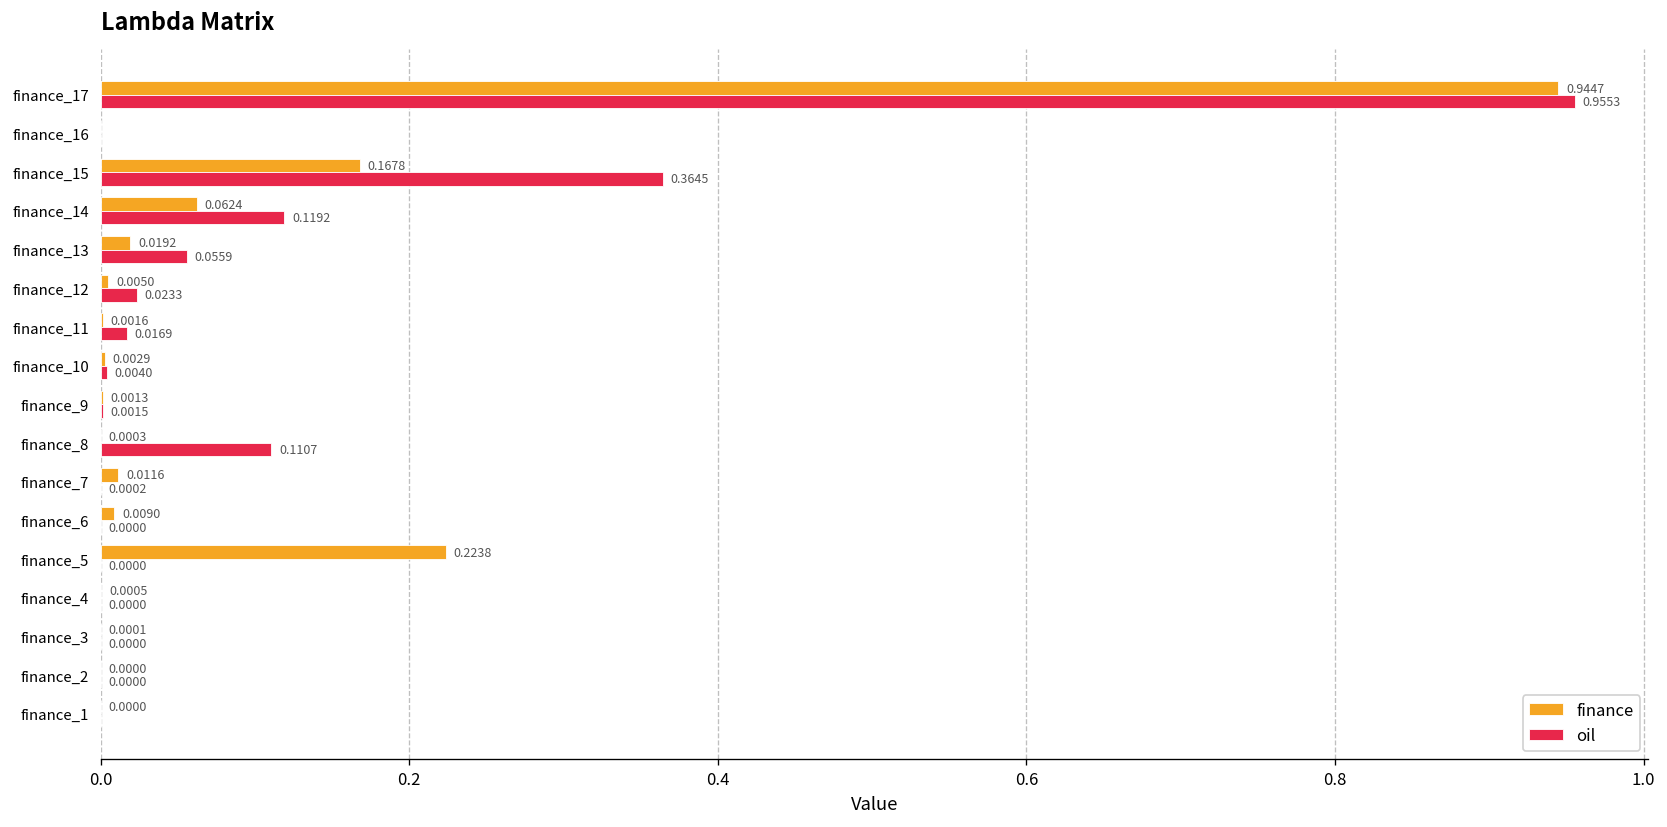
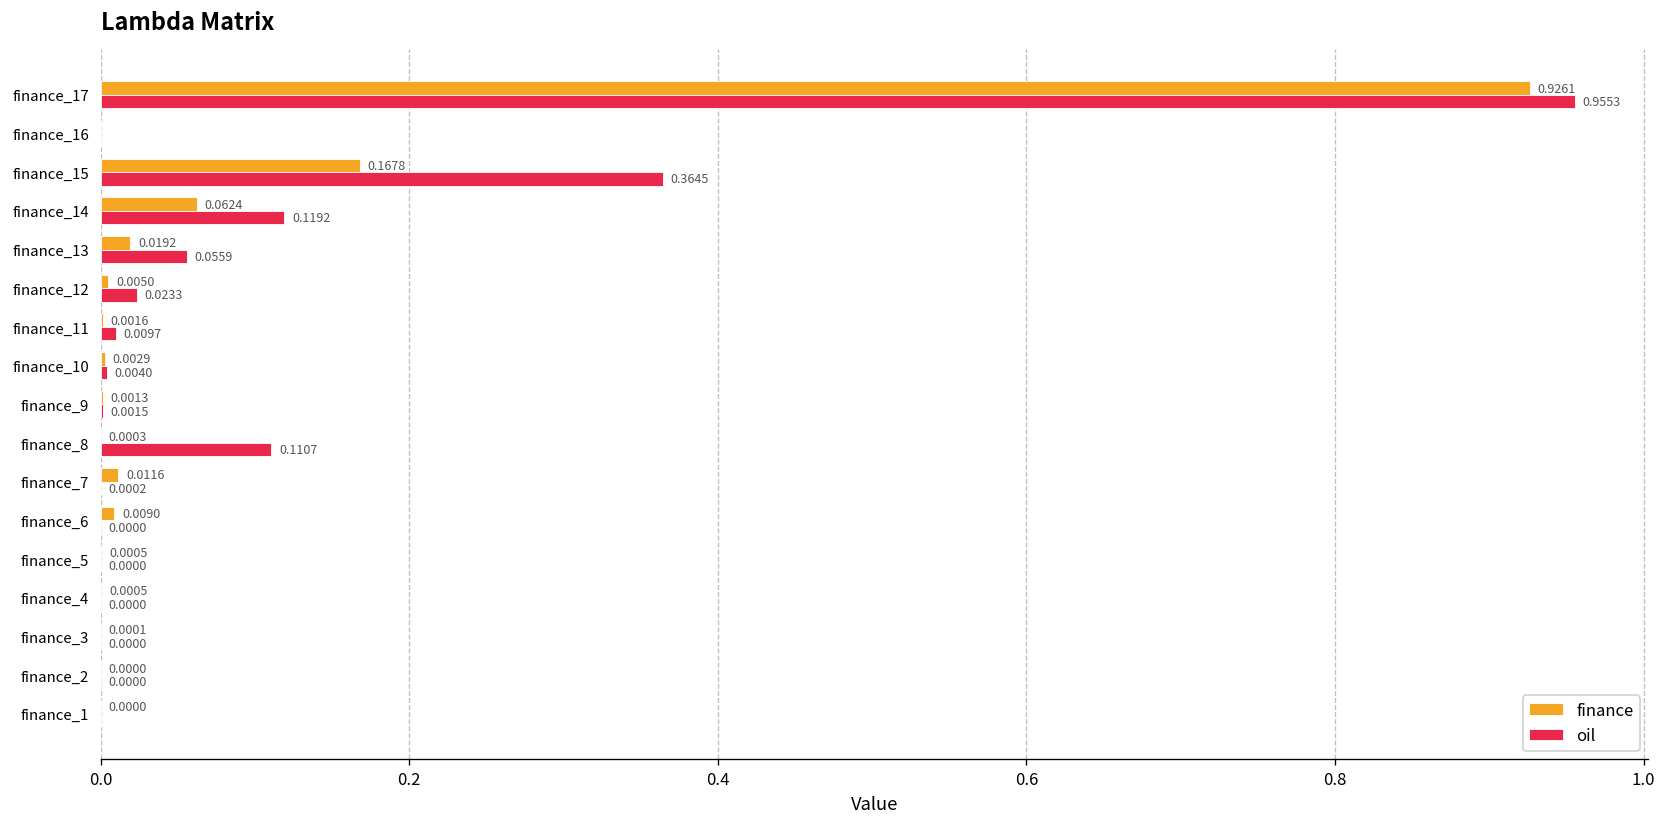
  {
    "finance": {
-     "finance_17": 0.9447,
+     "finance_17": 0.9261,
      "finance_15": 0.1678,
      "finance_14": 0.0624,
      "finance_13": 0.0192,
      "finance_12": 0.0050,
      "finance_11": 0.0016,
      "finance_10": 0.0029,
      "finance_9": 0.0013,
      "finance_8": 0.0003,
      "finance_7": 0.0116,
      "finance_6": 0.0090,
-     "finance_5": 0.2238,
+     "finance_5": 0.0005,
      "finance_4": 0.0005,
      "finance_3": 0.0001,
      "finance_2": 0.0000,
      "finance_1": 0.0000
    },
    "oil": {
      "finance_17": 0.9553,
      "finance_15": 0.3645,
      "finance_14": 0.1192,
      "finance_13": 0.0559,
      "finance_12": 0.0233,
-     "finance_11": 0.0169,
+     "finance_11": 0.0097,
      "finance_10": 0.0040,
      "finance_9": 0.0015,
      "finance_8": 0.1107,
      "finance_7": 0.0002,
      "finance_6": 0.0000,
      "finance_5": 0.0000,
      "finance_4": 0.0000,
      "finance_3": 0.0000,
      "finance_2": 0.0000
    }
  }
